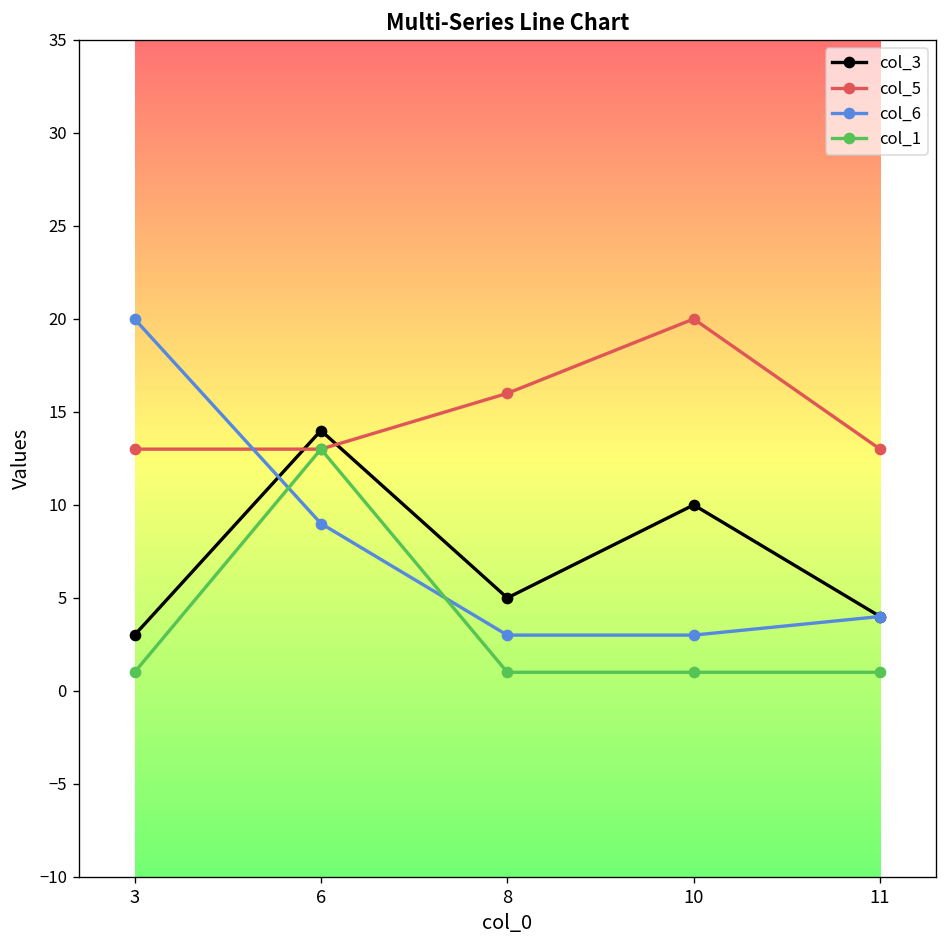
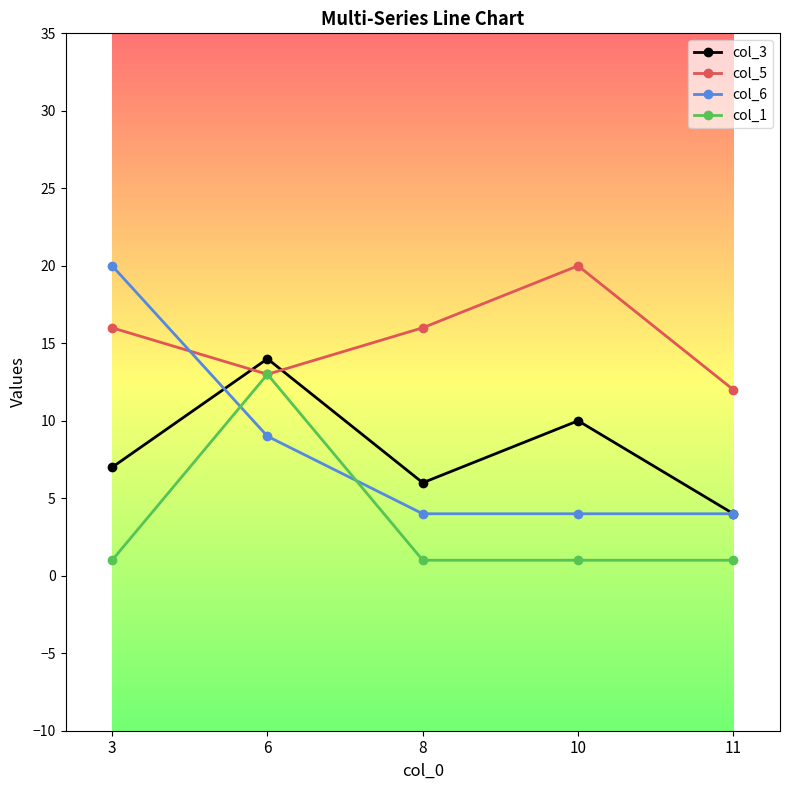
  {
    "col_3": {
-     "3": 3,
+     "3": 7,
      "6": 14,
-     "8": 5,
+     "8": 6,
      "10": 10
    },
    "col_5": {
-     "3": 13,
+     "3": 16,
      "8": 16,
      "10": 20,
-     "11": 13
+     "11": 12
    },
    "col_6": {
      "3": 20,
      "6": 9,
-     "8": 3,
-     "10": 3
+     "8": 4,
+     "10": 4
    },
    "col_1": {
      "3": 1,
      "8": 1,
      "10": 1,
      "11": 1
    }
  }
